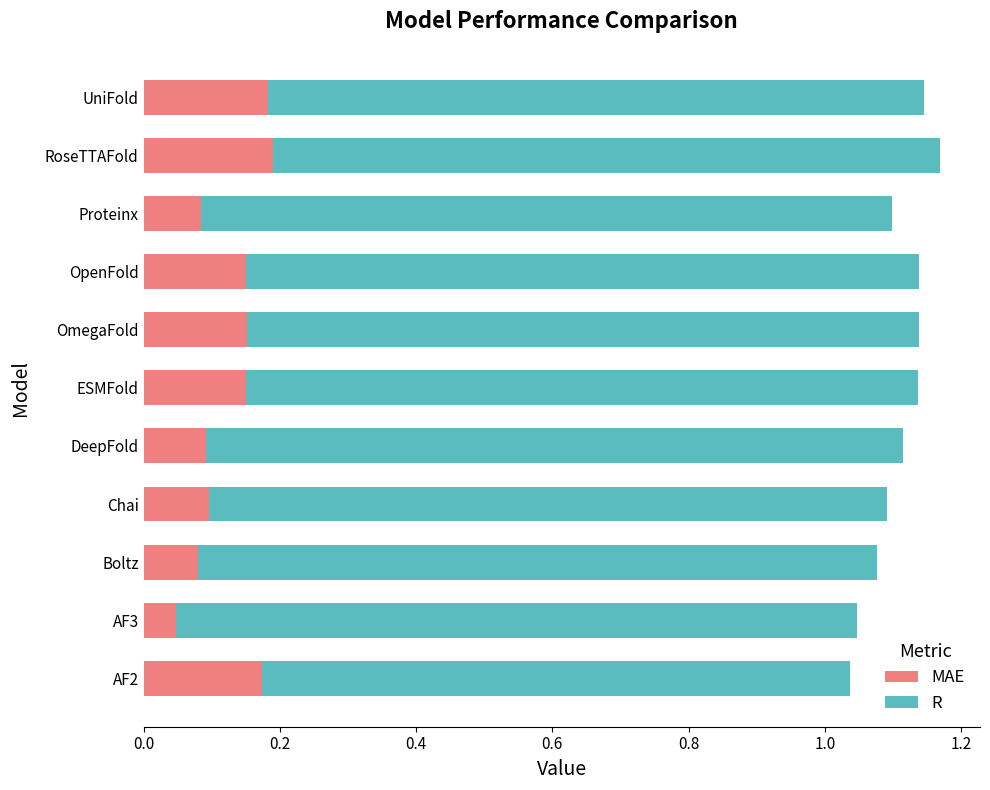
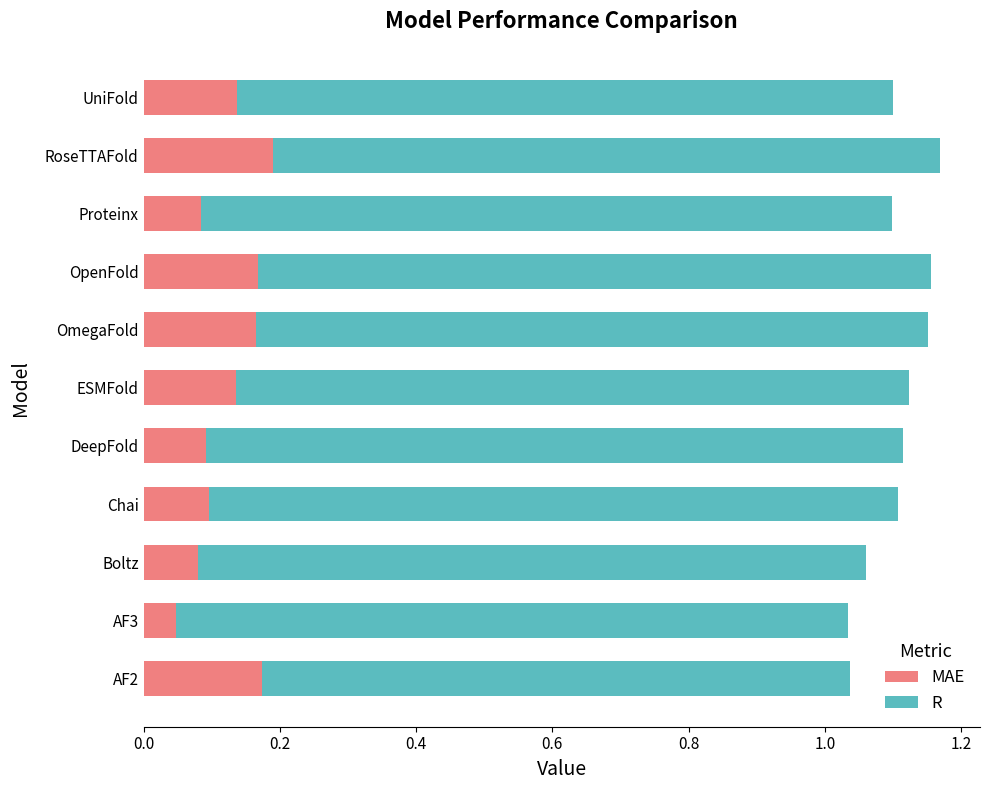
  {
    "MAE": {
-     "UniFold": 0.18,
+     "UniFold": 0.14,
      "RoseTTAFold": 0.19,
      "Proteinx": 0.08,
-     "OpenFold": 0.15,
-     "OmegaFold": 0.15,
-     "ESMFold": 0.15,
+     "OpenFold": 0.17,
+     "OmegaFold": 0.16,
+     "ESMFold": 0.14,
      "DeepFold": 0.09,
      "Chai": 0.10,
      "Boltz": 0.08,
      "AF3": 0.05,
      "AF2": 0.17
    },
    "R": {
      "UniFold": 0.96,
      "RoseTTAFold": 0.98,
      "Proteinx": 1.01,
      "OpenFold": 0.99,
      "OmegaFold": 0.99,
      "ESMFold": 0.99,
      "DeepFold": 1.02,
-     "Chai": 0.99,
-     "Boltz": 1.00,
-     "AF3": 1.00,
+     "Chai": 1.01,
+     "Boltz": 0.98,
+     "AF3": 0.99,
      "AF2": 0.86
    }
  }
